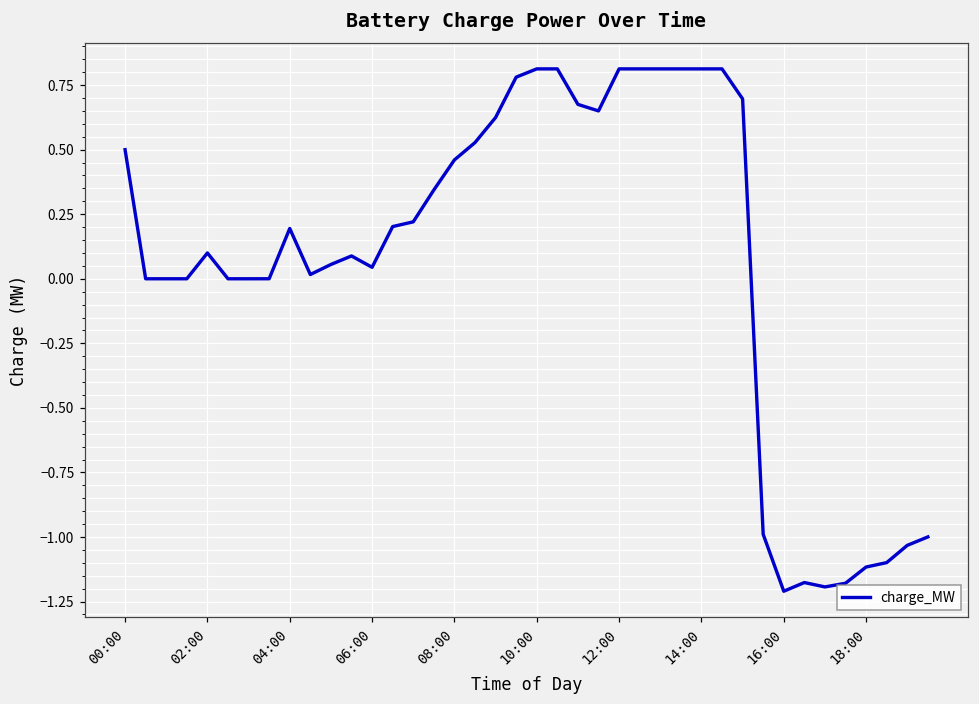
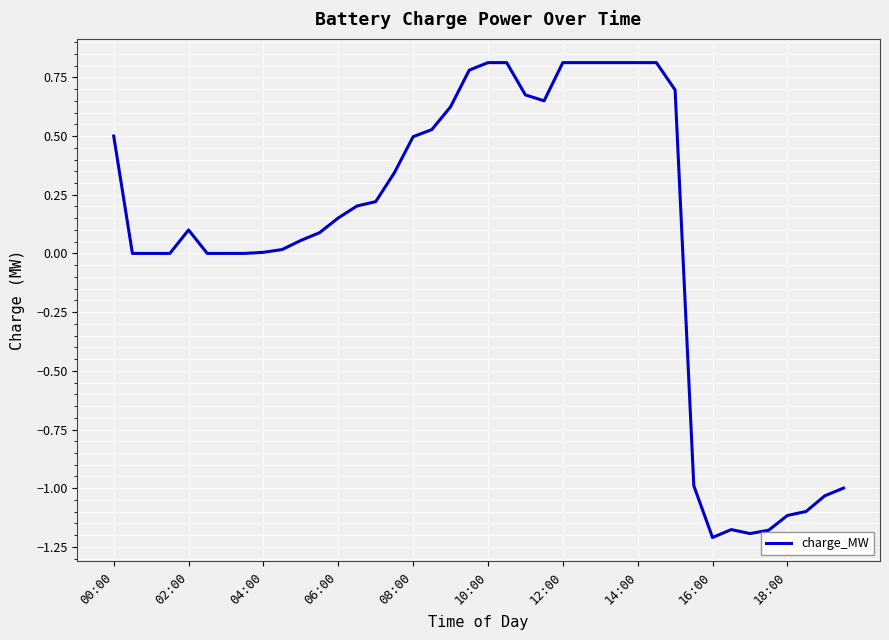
  {
    "00:00": 0.50,
    "02:00": 0.10,
-   "04:00": 0.19,
-   "06:00": 0.04,
-   "08:00": 0.46,
+   "04:00": 0.00,
+   "06:00": 0.15,
+   "08:00": 0.50,
    "10:00": 0.81,
    "12:00": 0.81,
    "14:00": 0.81,
    "16:00": -1.21,
    "18:00": -1.12
  }
